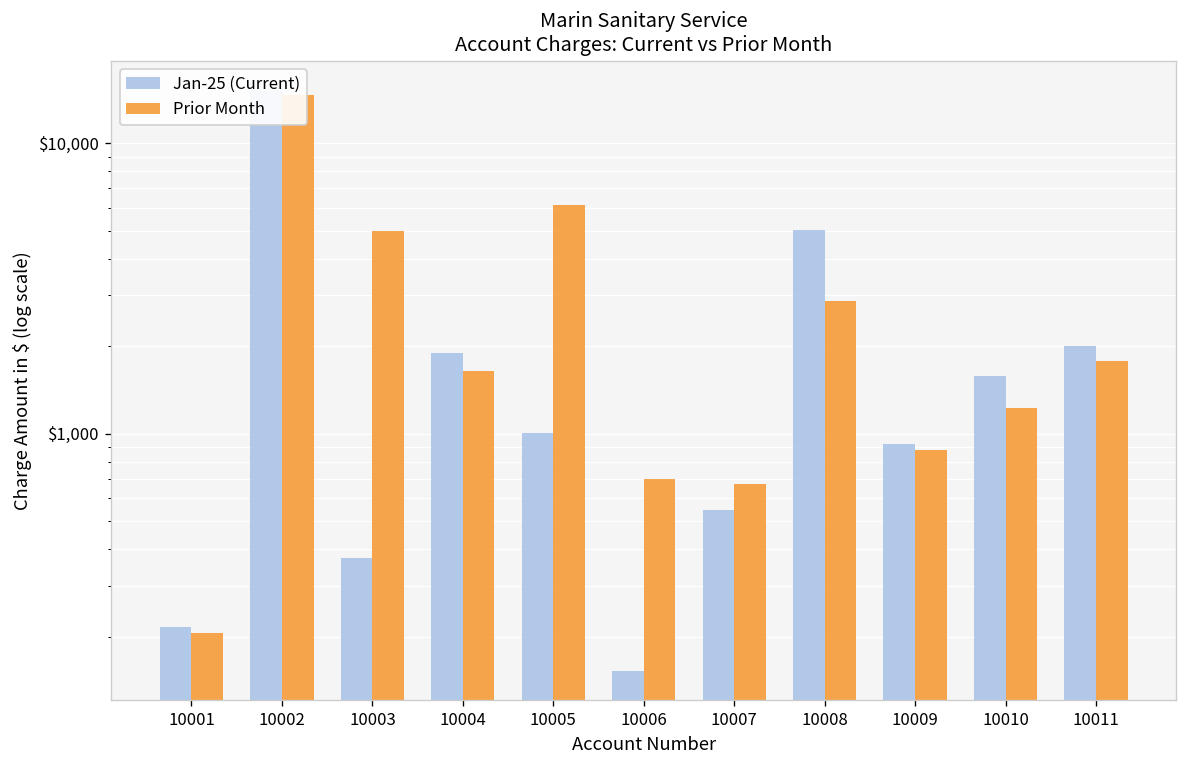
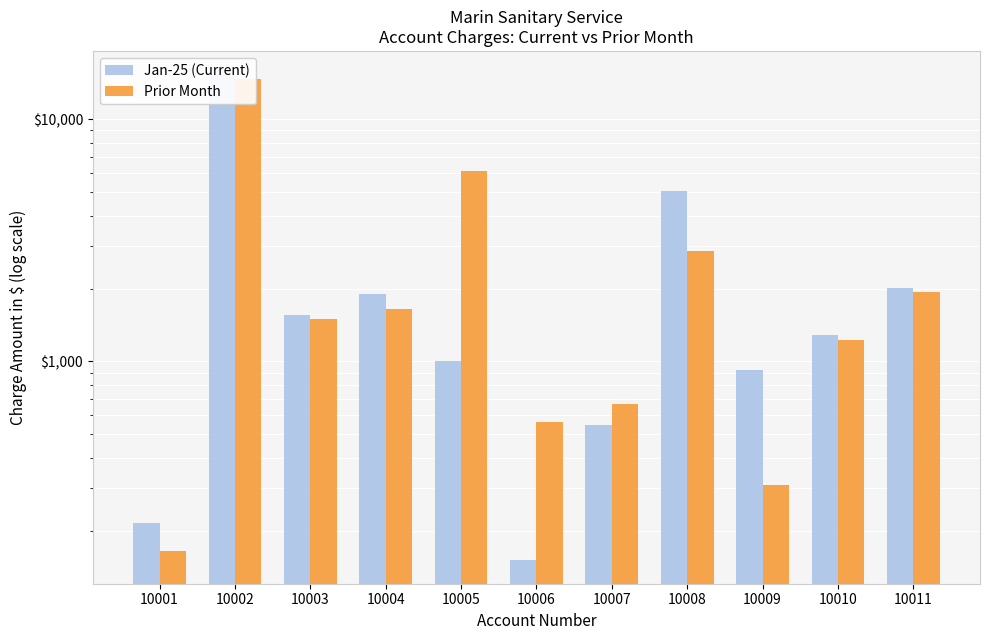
  {
    "Jan-25 (Current)": {
      "10001": "$220",
-     "10003": "$370",
+     "10003": "$1,600",
      "10004": "$1,900",
      "10005": "$1,000",
      "10006": "$150",
      "10007": "$550",
      "10008": "$5,000",
      "10009": "$920",
-     "10010": "$1,600",
+     "10010": "$1,300",
      "10011": "$2,000"
    },
    "Prior Month": {
-     "10001": "$210",
-     "10003": "$5,000",
+     "10001": "$160",
+     "10003": "$1,500",
      "10004": "$1,600",
      "10005": "$6,100",
-     "10006": "$700",
+     "10006": "$560",
      "10007": "$670",
      "10008": "$2,900",
-     "10009": "$880",
+     "10009": "$310",
      "10010": "$1,200",
-     "10011": "$1,800"
+     "10011": "$1,900"
    }
  }
